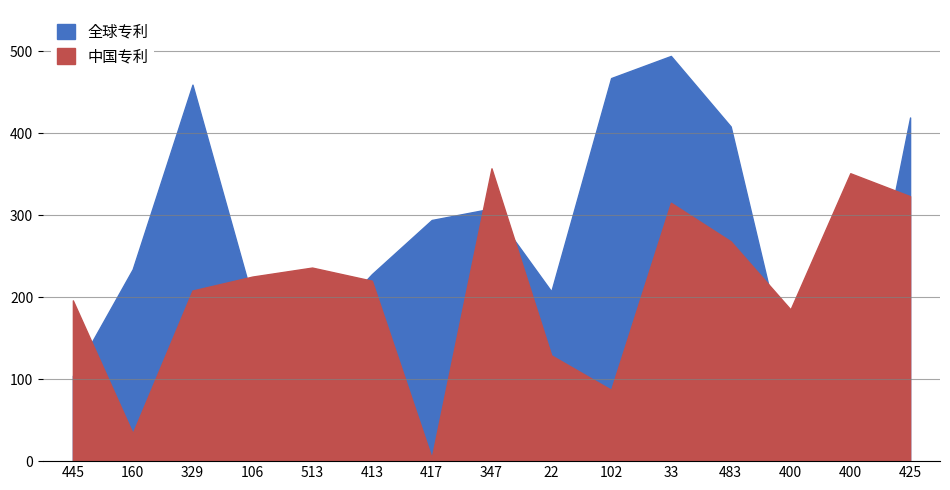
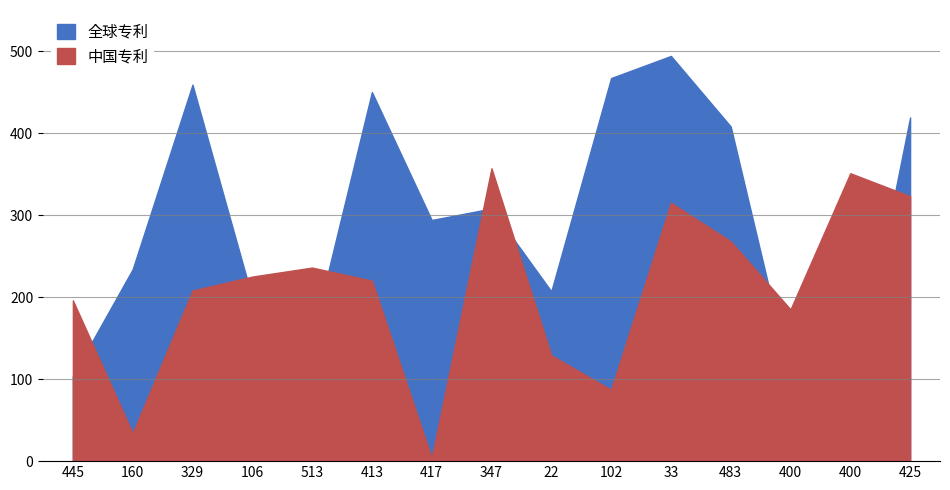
  {
    "全球专利": {
      "160": 230,
      "329": 460,
-     "413": 230,
+     "413": 450,
      "417": 290,
      "22": 210,
      "102": 470,
      "33": 490,
      "483": 410,
      "425": 420
    },
    "中国专利": {
      "445": 200,
      "160": 30,
      "329": 210,
      "106": 230,
      "513": 240,
      "413": 220,
      "417": 0,
      "347": 360,
      "22": 130,
      "102": 90,
      "33": 320,
      "483": 270,
      "425": 320
    }
  }
